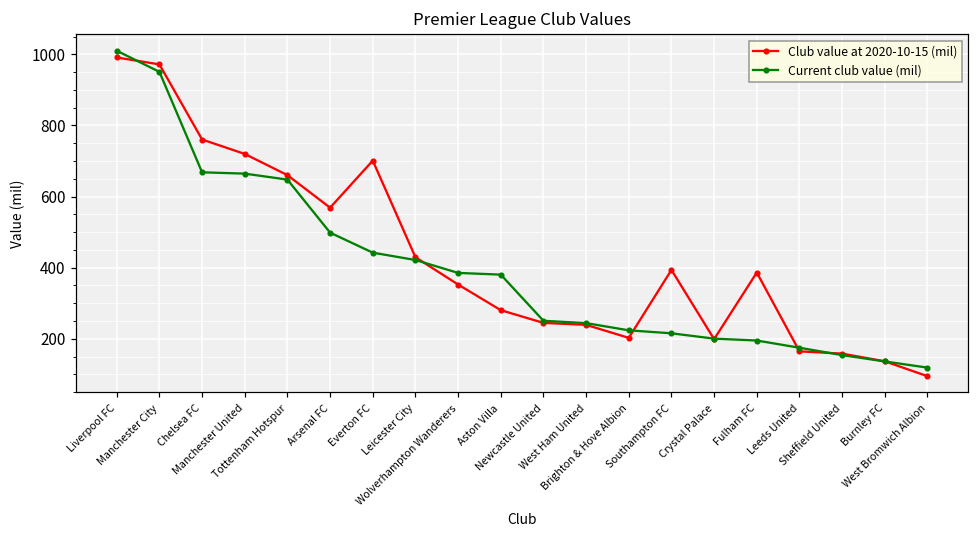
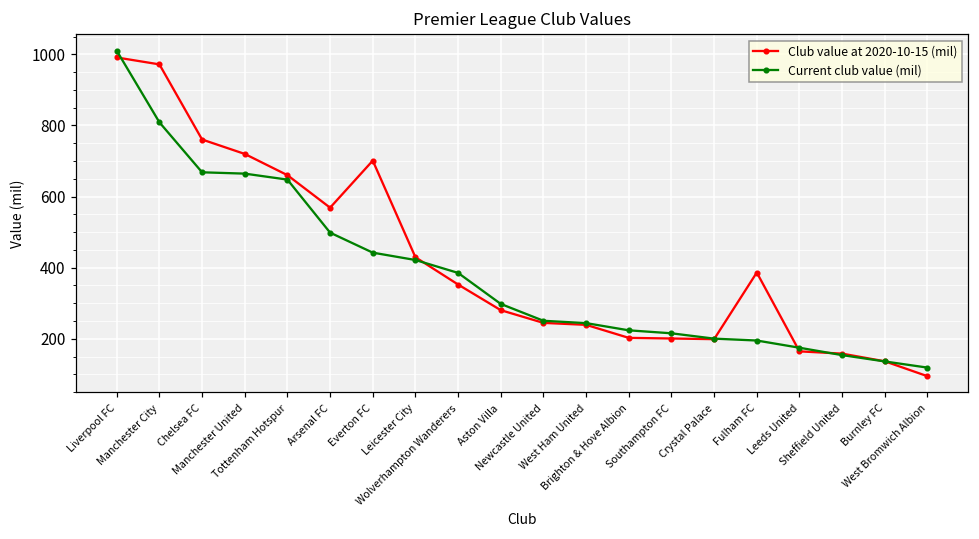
  {
    "Club value at 2020-10-15 (mil)": {
      "Liverpool FC": 990,
      "Manchester City": 970,
      "Chelsea FC": 760,
      "Manchester United": 720,
      "Tottenham Hotspur": 660,
      "Arsenal FC": 570,
      "Everton FC": 700,
      "Leicester City": 430,
      "Wolverhampton Wanderers": 350,
      "Aston Villa": 280,
      "Brighton & Hove Albion": 200,
-     "Southampton FC": 390,
+     "Southampton FC": 200,
      "Fulham FC": 390,
      "Leeds United": 160,
      "West Bromwich Albion": 100
    },
    "Current club value (mil)": {
      "Liverpool FC": 1010,
-     "Manchester City": 950,
+     "Manchester City": 810,
      "Chelsea FC": 670,
      "Manchester United": 660,
      "Tottenham Hotspur": 650,
      "Arsenal FC": 500,
      "Everton FC": 440,
      "Leicester City": 420,
      "Wolverhampton Wanderers": 390,
-     "Aston Villa": 380,
+     "Aston Villa": 300,
      "Brighton & Hove Albion": 220,
      "Southampton FC": 220,
      "Fulham FC": 200,
      "Leeds United": 180,
      "West Bromwich Albion": 120
    }
  }
